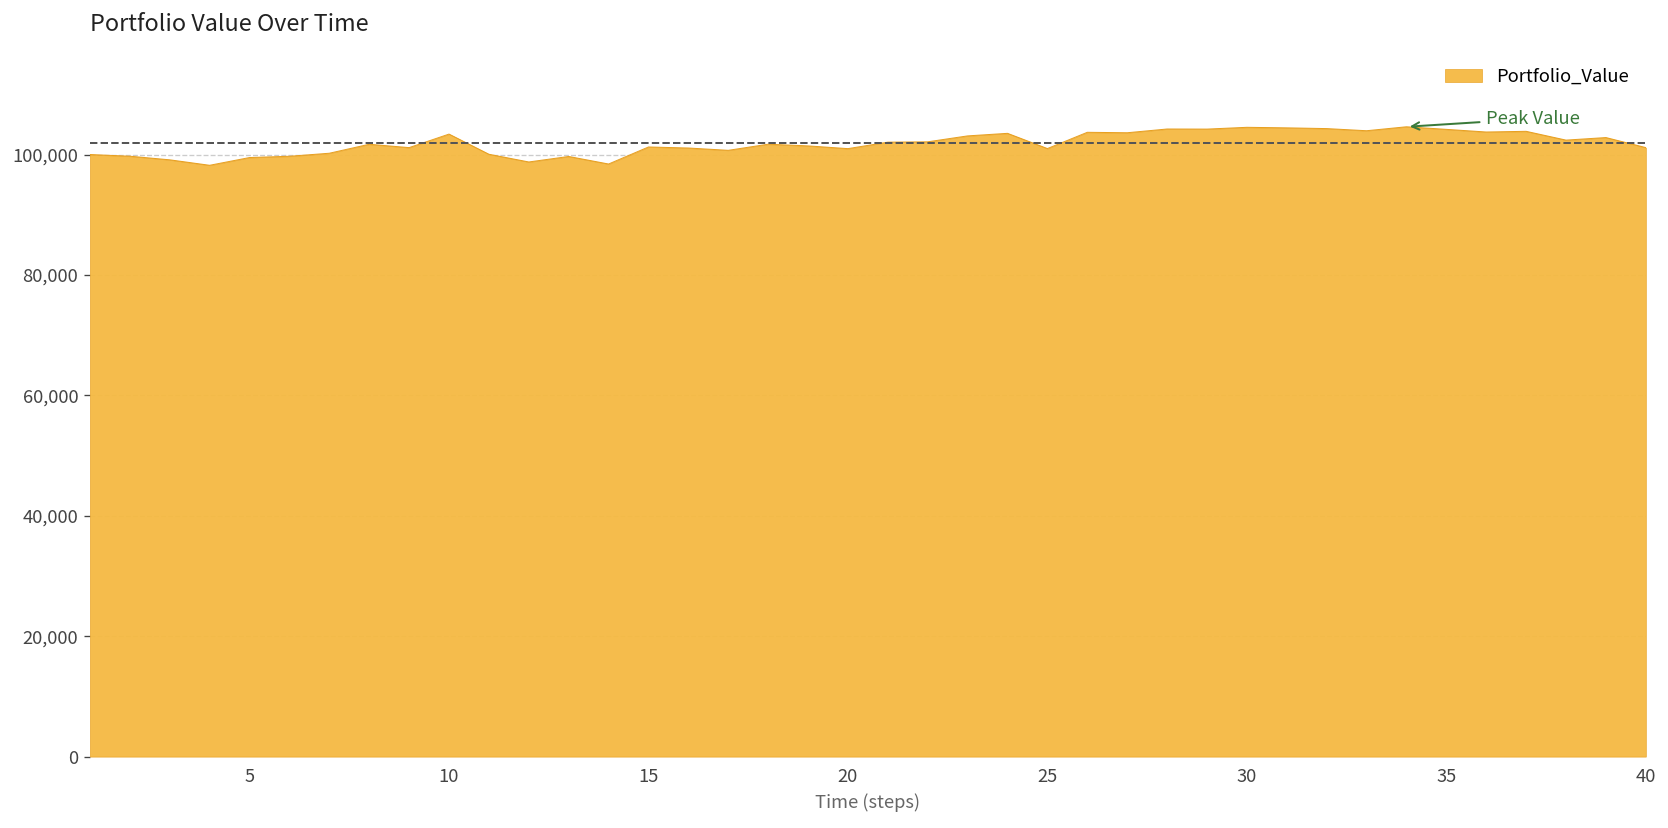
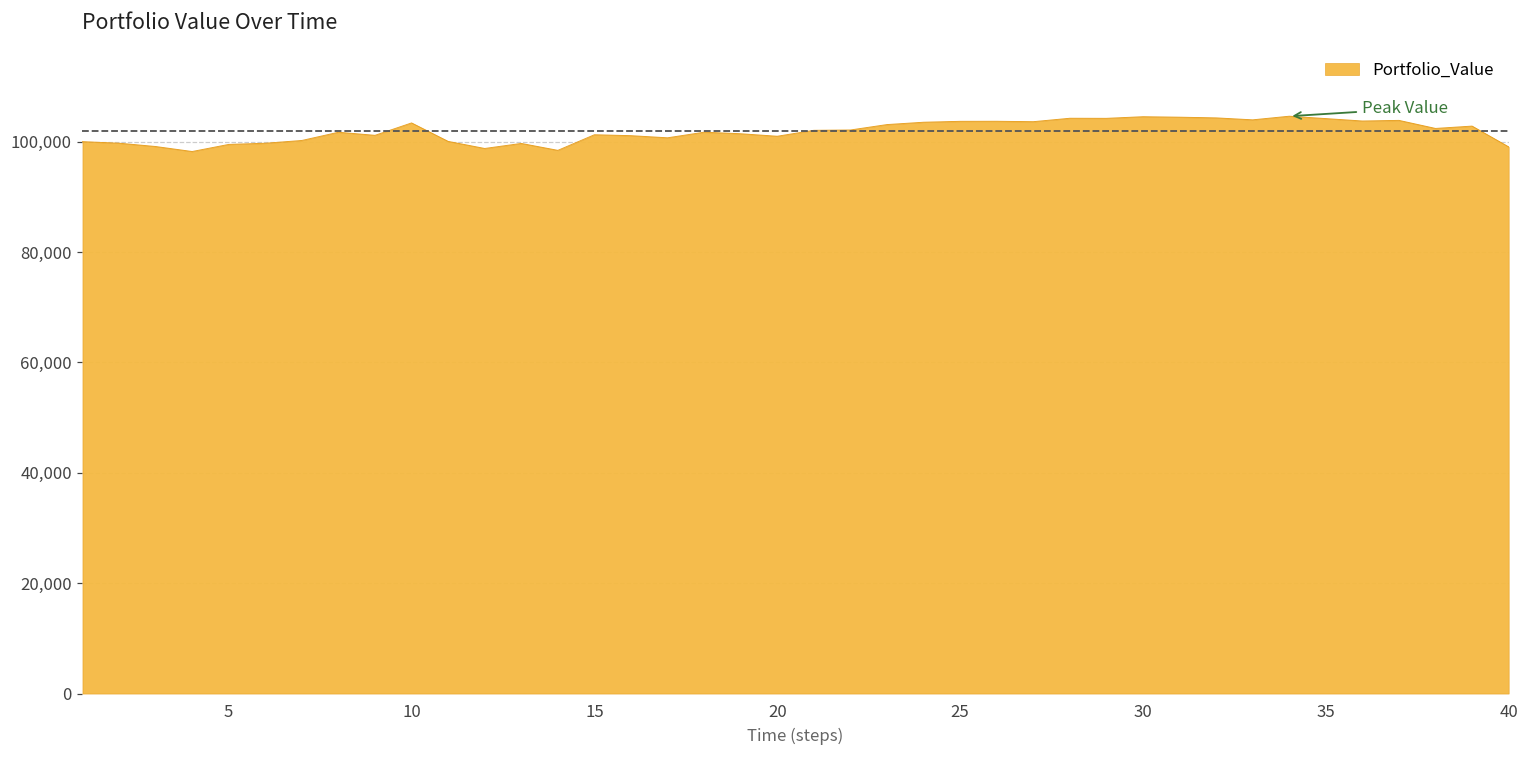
  {
    "5": "99,000",
    "10": "103,000",
    "15": "101,000",
    "20": "101,000",
-   "25": "101,000",
+   "25": "104,000",
    "30": "105,000",
    "35": "104,000",
-   "40": "101,000"
+   "40": "99,000"
  }
